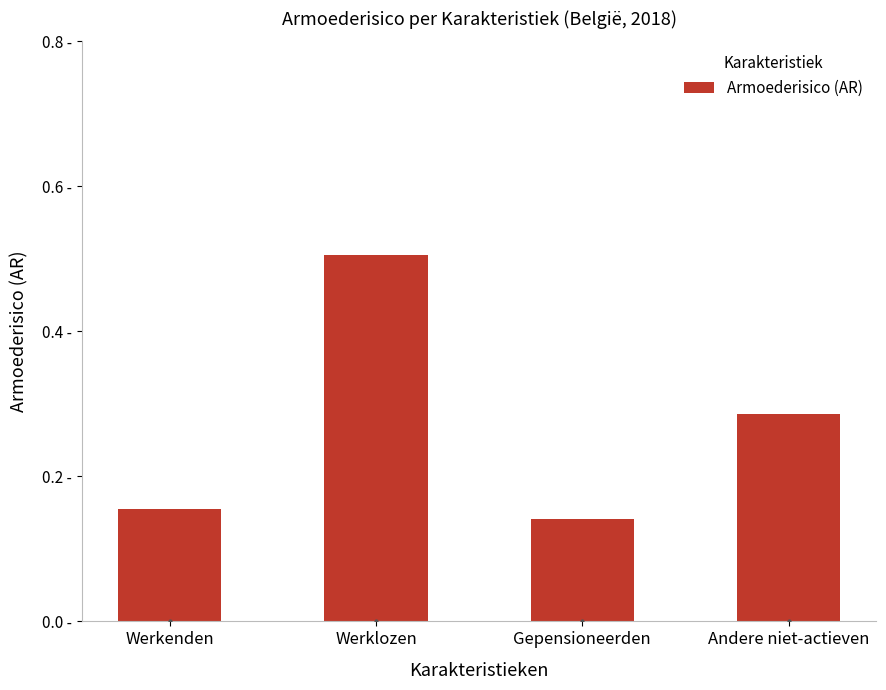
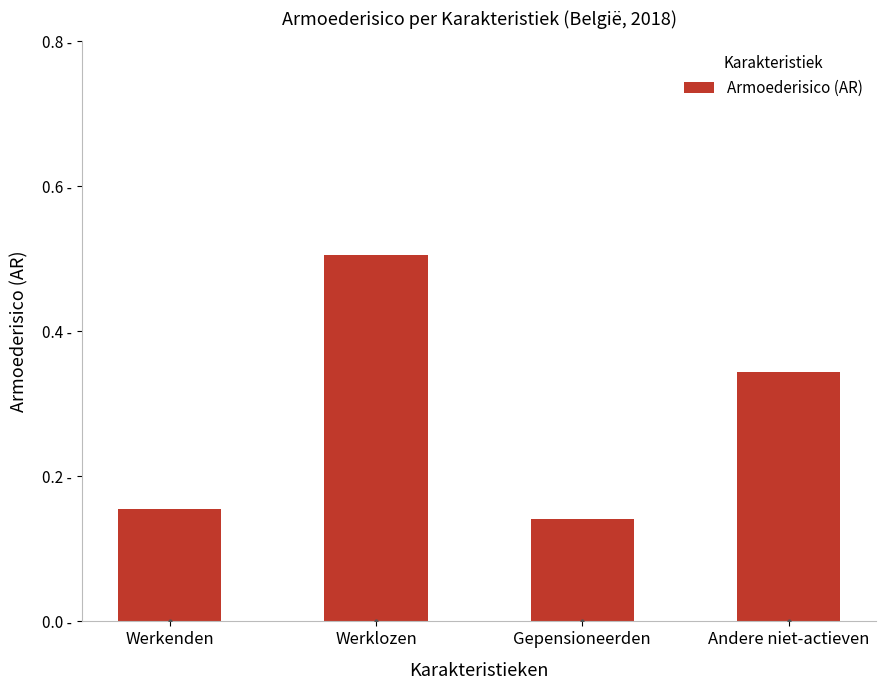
  {
    "Armoederisico (AR)": {
      "Werkenden": "0.16 -",
      "Werklozen": "0.51 -",
      "Gepensioneerden": "0.14 -",
-     "Andere niet-actieven": "0.29 -"
+     "Andere niet-actieven": "0.34 -"
    }
  }
